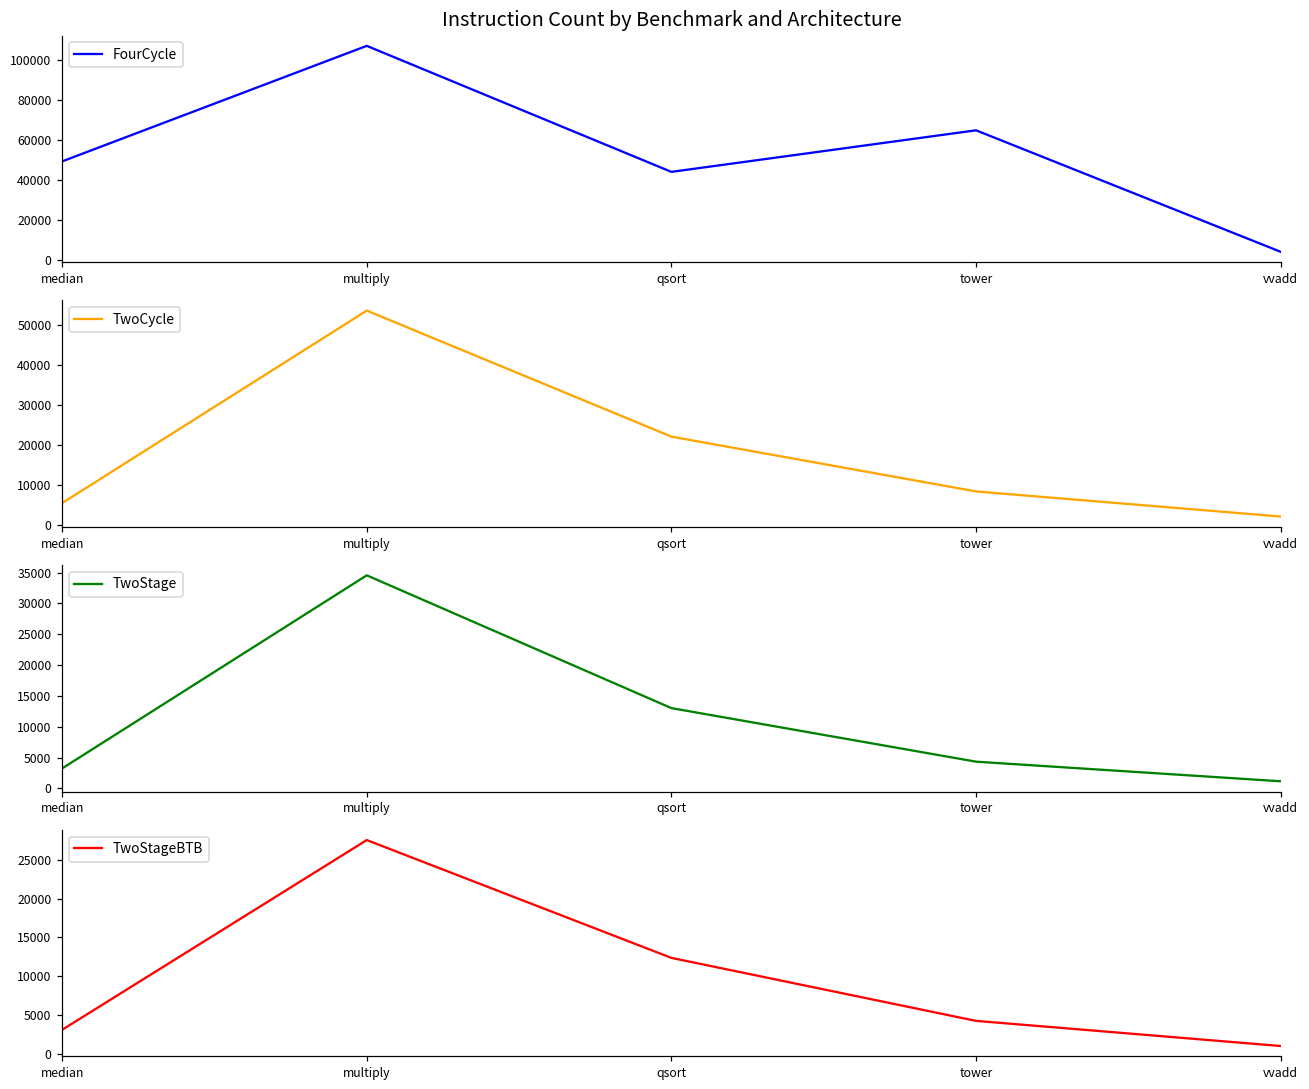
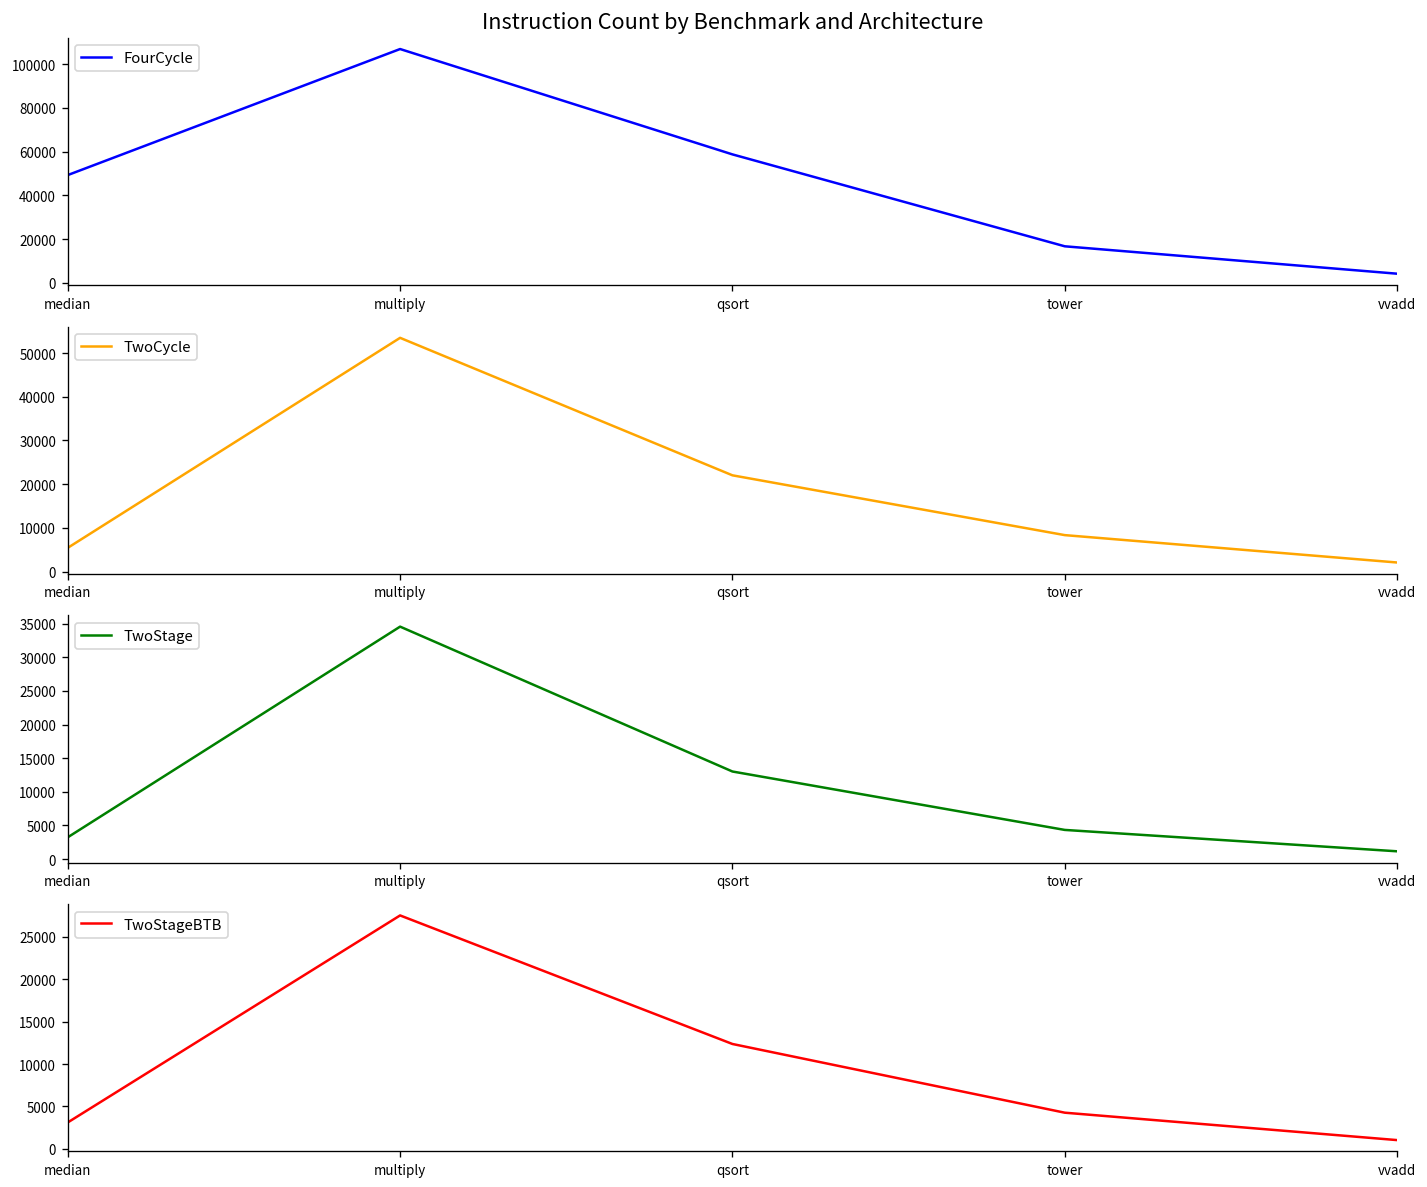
  {
    "Instruction Count by Benchmark and Architecture": {
      "median": 49000,
      "multiply": 107000,
-     "qsort": 44000,
-     "tower": 65000,
+     "qsort": 59000,
+     "tower": 17000,
      "vvadd": 4000
    }
  }
